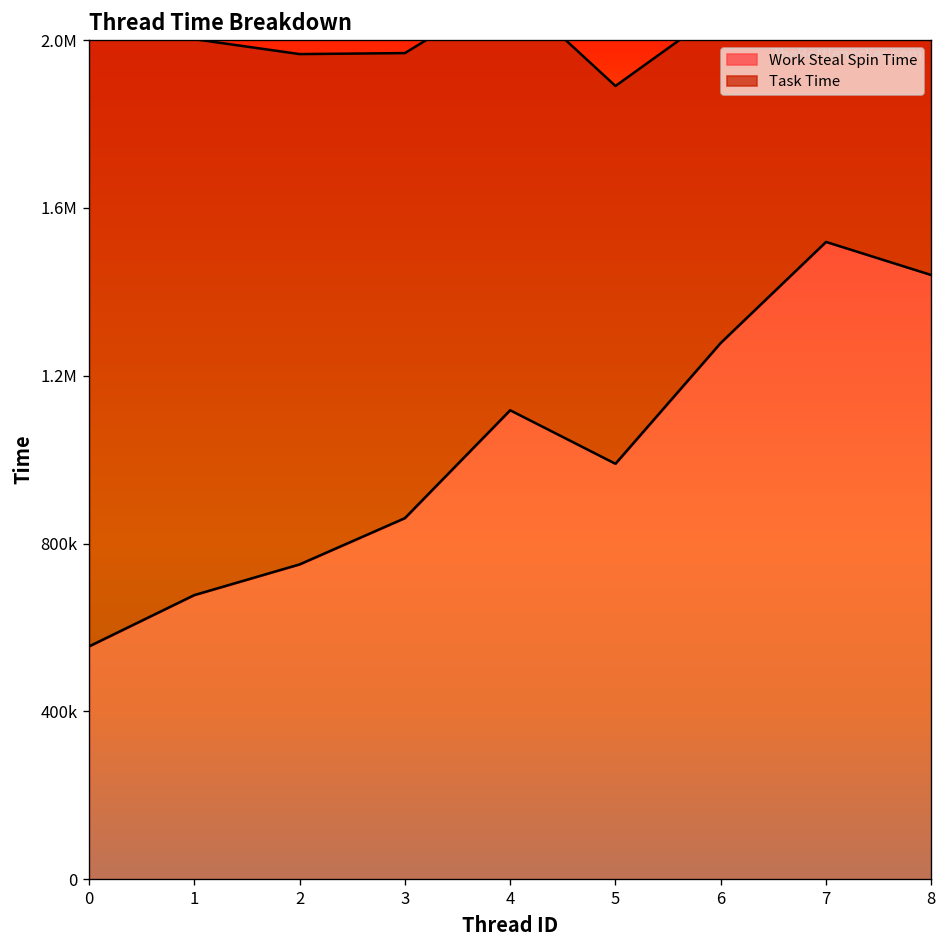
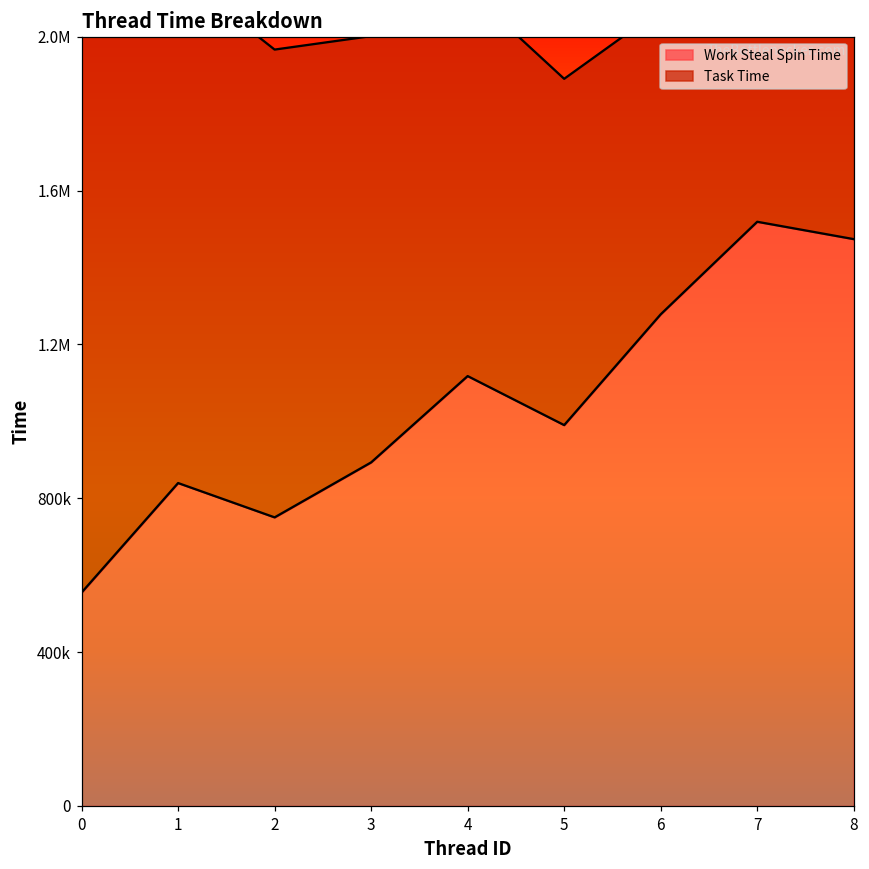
  {
    "Work Steal Spin Time": {
      "0": 550000,
-     "1": 680000,
+     "1": 840000,
      "2": 750000,
-     "3": 860000,
+     "3": 890000,
      "4": 1120000,
      "5": 990000,
      "6": 1280000,
      "7": 1520000,
-     "8": 1440000
+     "8": 1470000
    },
    "Task Time": {
      "0": 1450000,
      "2": 1220000,
      "3": 1110000,
      "5": 900000
    }
  }
